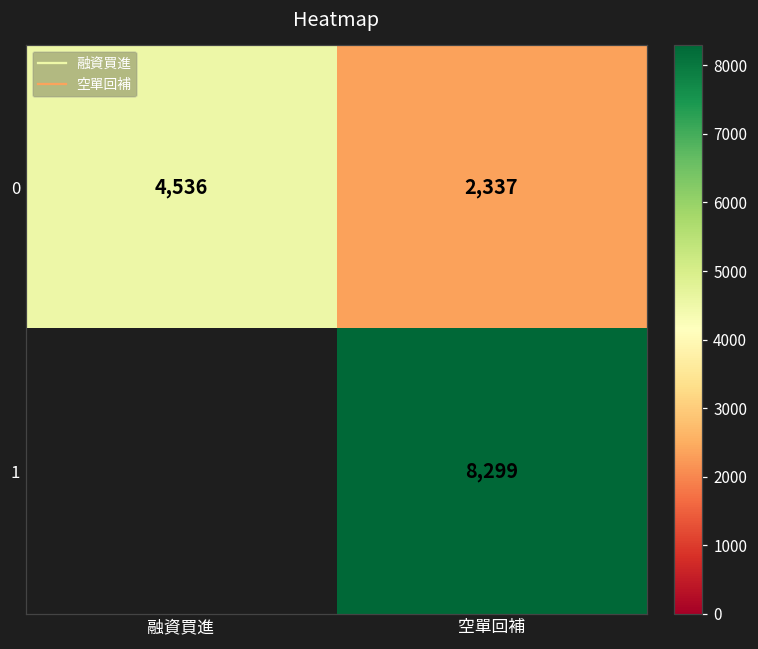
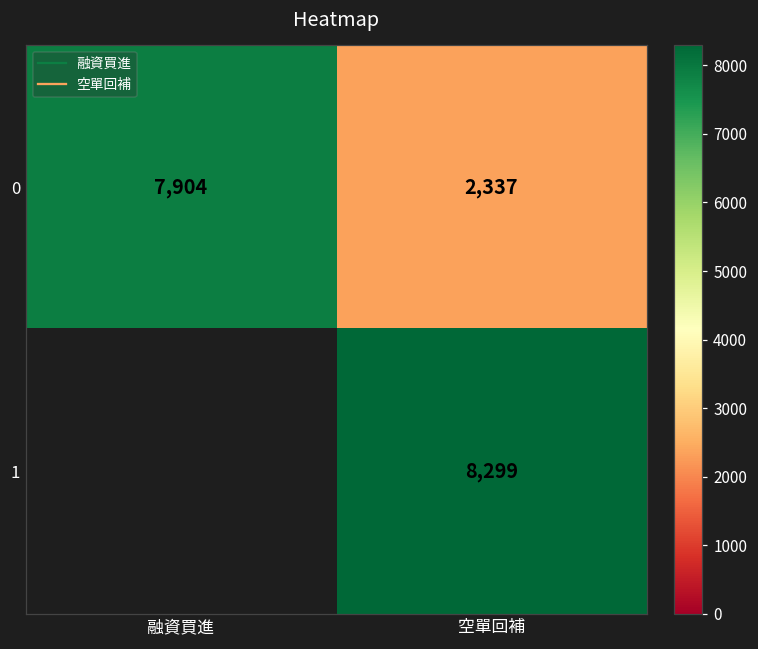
  {
    "0": {
-     "融資買進": "4,536",
+     "融資買進": "7,904",
      "空單回補": "2,337"
    },
    "1": {
      "空單回補": "8,299"
    }
  }
